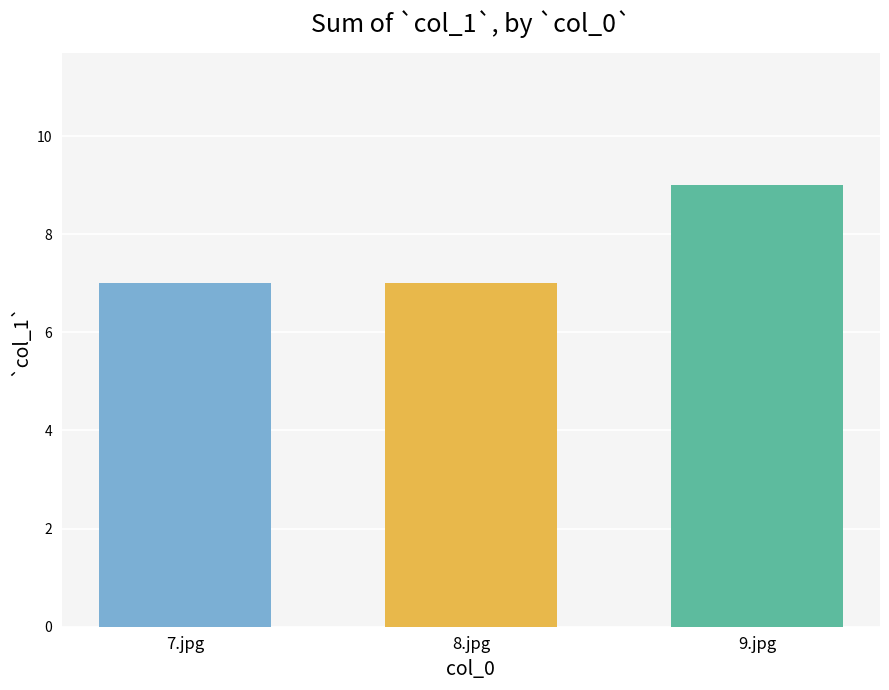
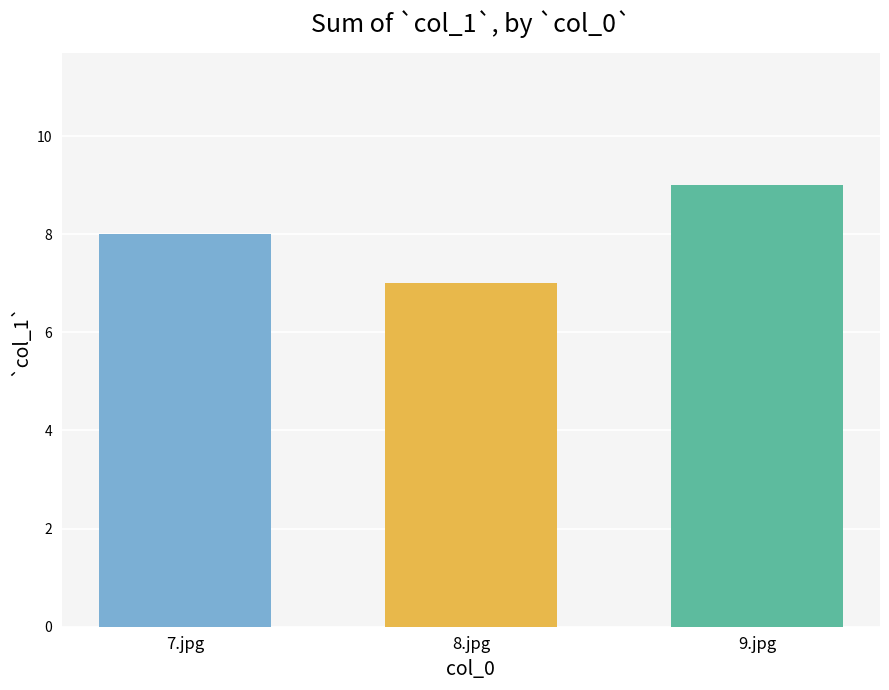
  {
-   "7.jpg": 7,
+   "7.jpg": 8,
    "8.jpg": 7,
    "9.jpg": 9
  }
